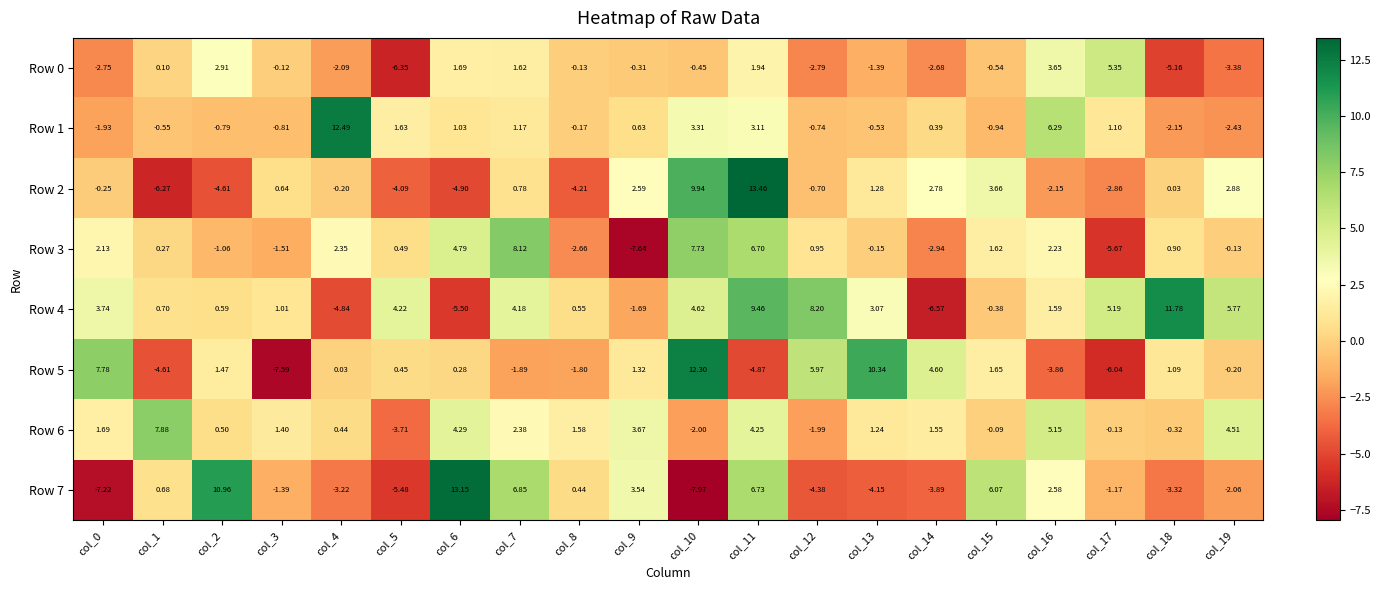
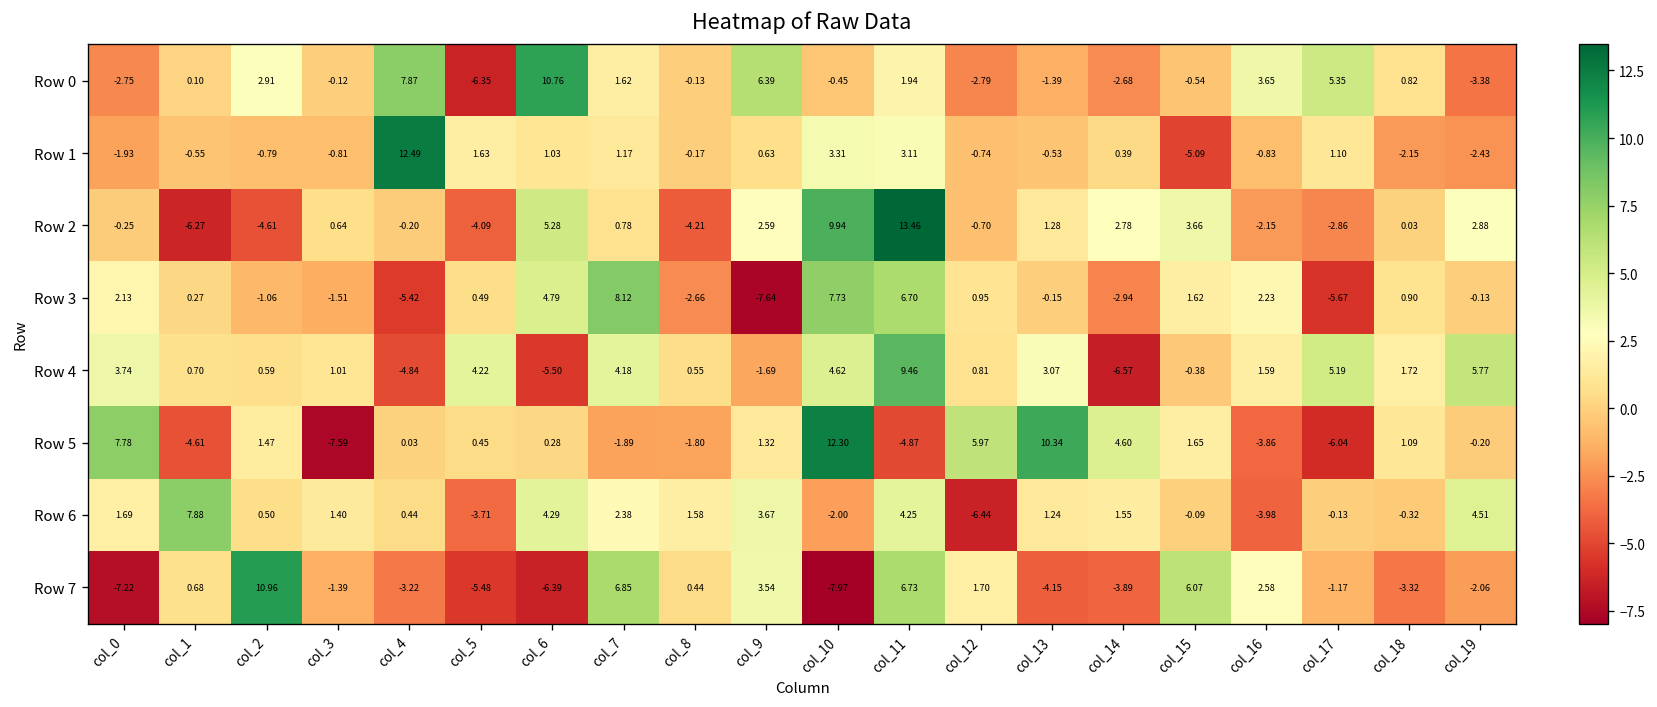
  {
    "Row 0": {
      "col_0": -2.75,
      "col_1": 0.10,
      "col_2": 2.91,
      "col_3": -0.12,
-     "col_4": -2.09,
+     "col_4": 7.87,
      "col_5": -6.35,
-     "col_6": 1.69,
+     "col_6": 10.76,
      "col_7": 1.62,
      "col_8": -0.13,
-     "col_9": -0.31,
+     "col_9": 6.39,
      "col_10": -0.45,
      "col_11": 1.94,
      "col_12": -2.79,
      "col_13": -1.39,
      "col_14": -2.68,
      "col_15": -0.54,
      "col_16": 3.65,
      "col_17": 5.35,
-     "col_18": -5.16,
+     "col_18": 0.82,
      "col_19": -3.38
    },
    "Row 1": {
      "col_0": -1.93,
      "col_1": -0.55,
      "col_2": -0.79,
      "col_3": -0.81,
      "col_4": 12.49,
      "col_5": 1.63,
      "col_6": 1.03,
      "col_7": 1.17,
      "col_8": -0.17,
      "col_9": 0.63,
      "col_10": 3.31,
      "col_11": 3.11,
      "col_12": -0.74,
      "col_13": -0.53,
      "col_14": 0.39,
-     "col_15": -0.94,
-     "col_16": 6.29,
+     "col_15": -5.09,
+     "col_16": -0.83,
      "col_17": 1.10,
      "col_18": -2.15,
      "col_19": -2.43
    },
    "Row 2": {
      "col_0": -0.25,
      "col_1": -6.27,
      "col_2": -4.61,
      "col_3": 0.64,
      "col_4": -0.20,
      "col_5": -4.09,
-     "col_6": -4.90,
+     "col_6": 5.28,
      "col_7": 0.78,
      "col_8": -4.21,
      "col_9": 2.59,
      "col_10": 9.94,
      "col_11": 13.46,
      "col_12": -0.70,
      "col_13": 1.28,
      "col_14": 2.78,
      "col_15": 3.66,
      "col_16": -2.15,
      "col_17": -2.86,
      "col_18": 0.03,
      "col_19": 2.88
    },
    "Row 3": {
      "col_0": 2.13,
      "col_1": 0.27,
      "col_2": -1.06,
      "col_3": -1.51,
-     "col_4": 2.35,
+     "col_4": -5.42,
      "col_5": 0.49,
      "col_6": 4.79,
      "col_7": 8.12,
      "col_8": -2.66,
      "col_9": -7.64,
      "col_10": 7.73,
      "col_11": 6.70,
      "col_12": 0.95,
      "col_13": -0.15,
      "col_14": -2.94,
      "col_15": 1.62,
      "col_16": 2.23,
      "col_17": -5.67,
      "col_18": 0.90,
      "col_19": -0.13
    },
    "Row 4": {
      "col_0": 3.74,
      "col_1": 0.70,
      "col_2": 0.59,
      "col_3": 1.01,
      "col_4": -4.84,
      "col_5": 4.22,
      "col_6": -5.50,
      "col_7": 4.18,
      "col_8": 0.55,
      "col_9": -1.69,
      "col_10": 4.62,
      "col_11": 9.46,
-     "col_12": 8.20,
+     "col_12": 0.81,
      "col_13": 3.07,
      "col_14": -6.57,
      "col_15": -0.38,
      "col_16": 1.59,
      "col_17": 5.19,
-     "col_18": 11.78,
+     "col_18": 1.72,
      "col_19": 5.77
    },
    "Row 5": {
      "col_0": 7.78,
      "col_1": -4.61,
      "col_2": 1.47,
      "col_3": -7.59,
      "col_4": 0.03,
      "col_5": 0.45,
      "col_6": 0.28,
      "col_7": -1.89,
      "col_8": -1.80,
      "col_9": 1.32,
      "col_10": 12.30,
      "col_11": -4.87,
      "col_12": 5.97,
      "col_13": 10.34,
      "col_14": 4.60,
      "col_15": 1.65,
      "col_16": -3.86,
      "col_17": -6.04,
      "col_18": 1.09,
      "col_19": -0.20
    },
    "Row 6": {
      "col_0": 1.69,
      "col_1": 7.88,
      "col_2": 0.50,
      "col_3": 1.40,
      "col_4": 0.44,
      "col_5": -3.71,
      "col_6": 4.29,
      "col_7": 2.38,
      "col_8": 1.58,
      "col_9": 3.67,
      "col_10": -2.00,
      "col_11": 4.25,
-     "col_12": -1.99,
+     "col_12": -6.44,
      "col_13": 1.24,
      "col_14": 1.55,
      "col_15": -0.09,
-     "col_16": 5.15,
+     "col_16": -3.98,
      "col_17": -0.13,
      "col_18": -0.32,
      "col_19": 4.51
    },
    "Row 7": {
      "col_0": -7.22,
      "col_1": 0.68,
      "col_2": 10.96,
      "col_3": -1.39,
      "col_4": -3.22,
      "col_5": -5.48,
-     "col_6": 13.15,
+     "col_6": -6.39,
      "col_7": 6.85,
      "col_8": 0.44,
      "col_9": 3.54,
      "col_10": -7.97,
      "col_11": 6.73,
-     "col_12": -4.38,
+     "col_12": 1.70,
      "col_13": -4.15,
      "col_14": -3.89,
      "col_15": 6.07,
      "col_16": 2.58,
      "col_17": -1.17,
      "col_18": -3.32,
      "col_19": -2.06
    }
  }
